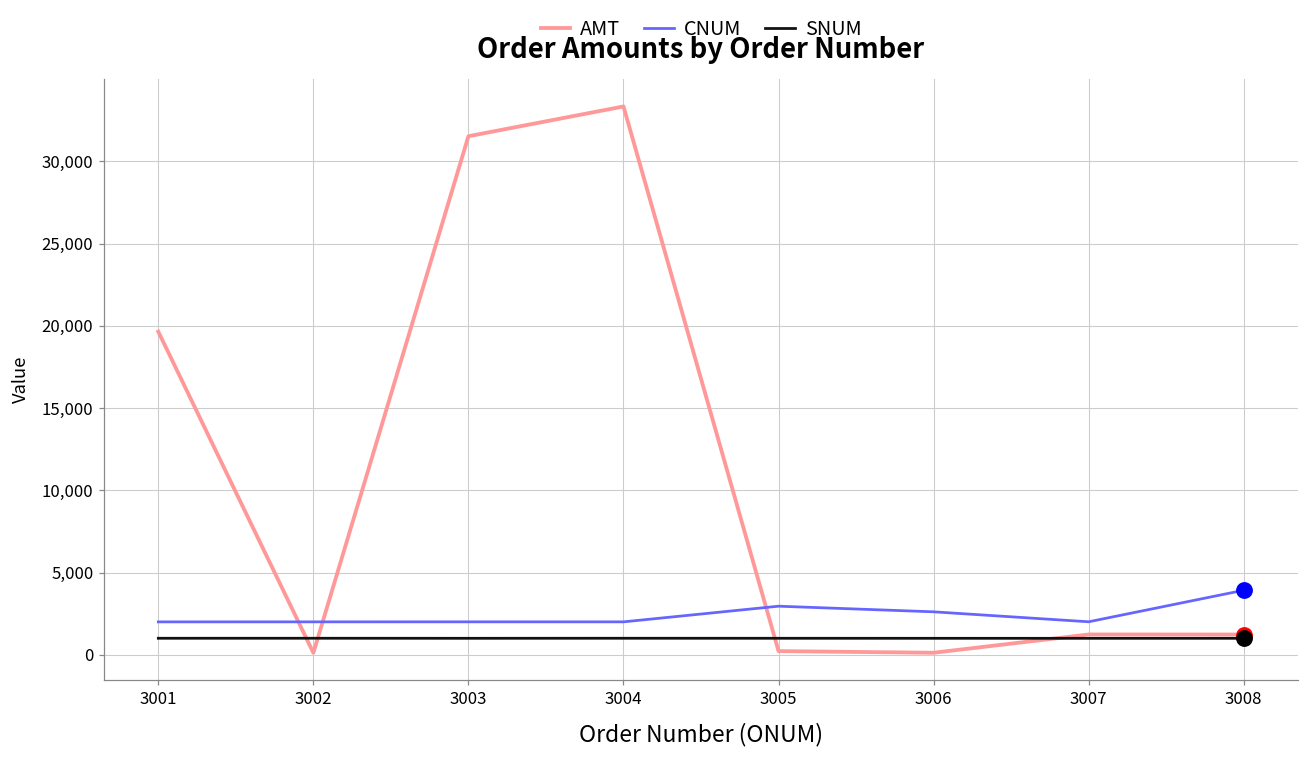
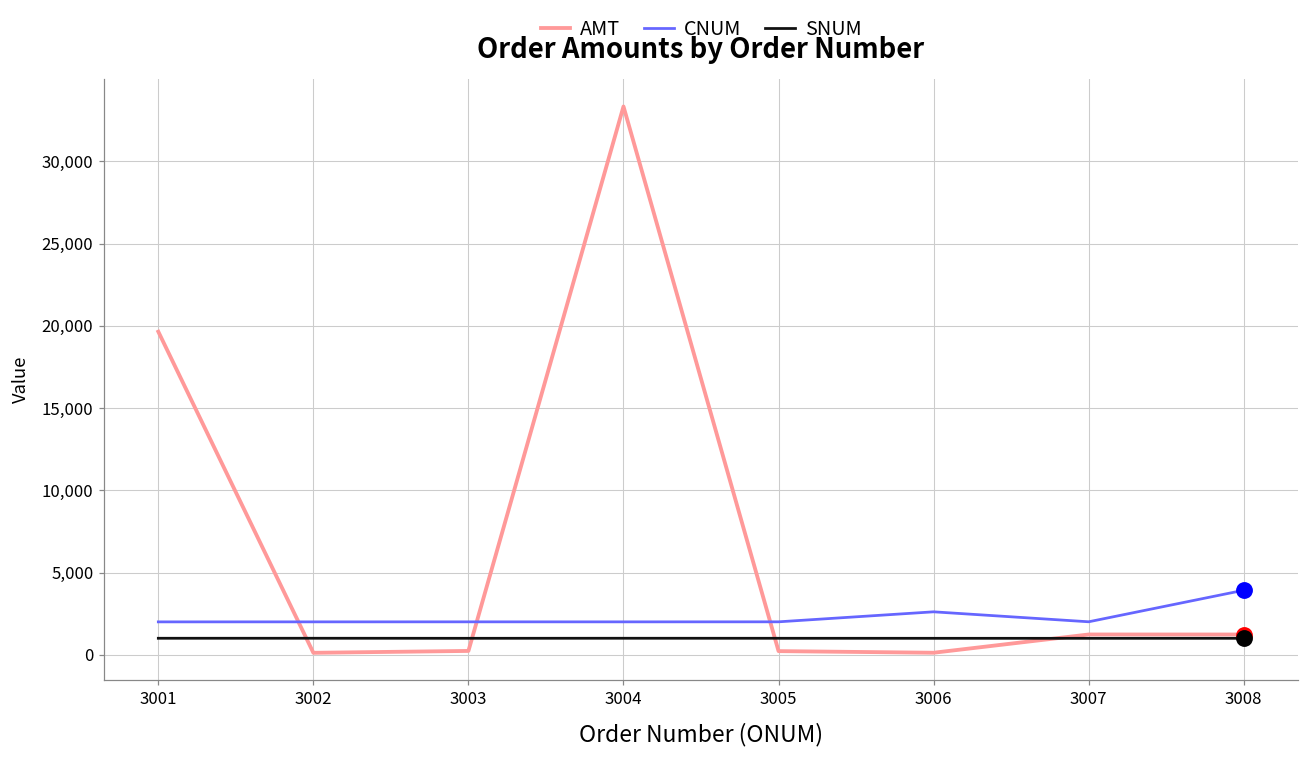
  {
    "AMT": {
      "3001": "19,600",
      "3002": "100",
-     "3003": "31,500",
+     "3003": "200",
      "3004": "33,300",
      "3005": "200",
      "3006": "100",
      "3007": "1,200"
    },
    "CNUM": {
      "3001": "2,000",
      "3002": "2,000",
      "3003": "2,000",
      "3004": "2,000",
-     "3005": "3,000",
+     "3005": "2,000",
      "3006": "2,600",
      "3007": "2,000"
    }
  }
